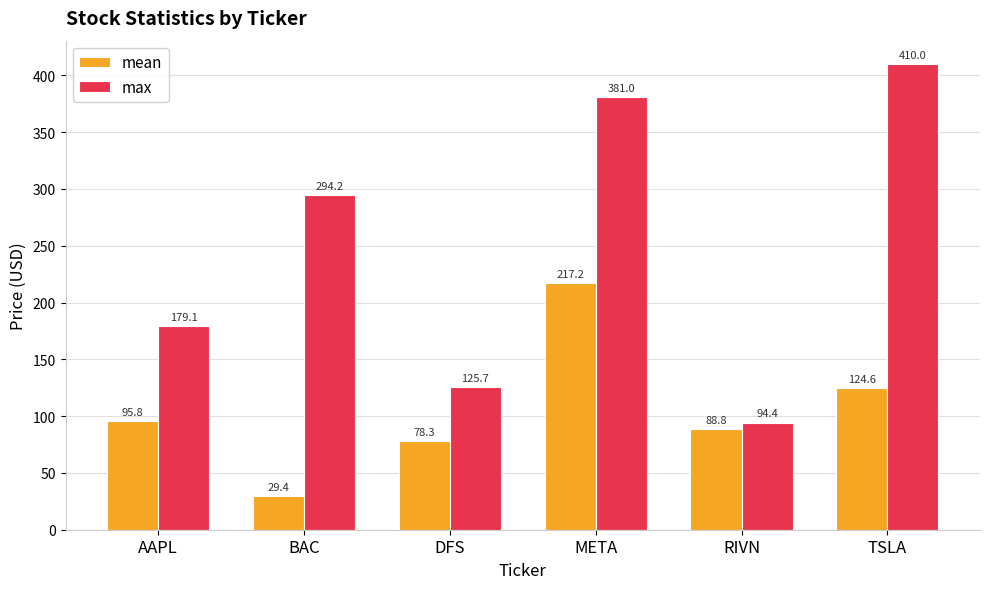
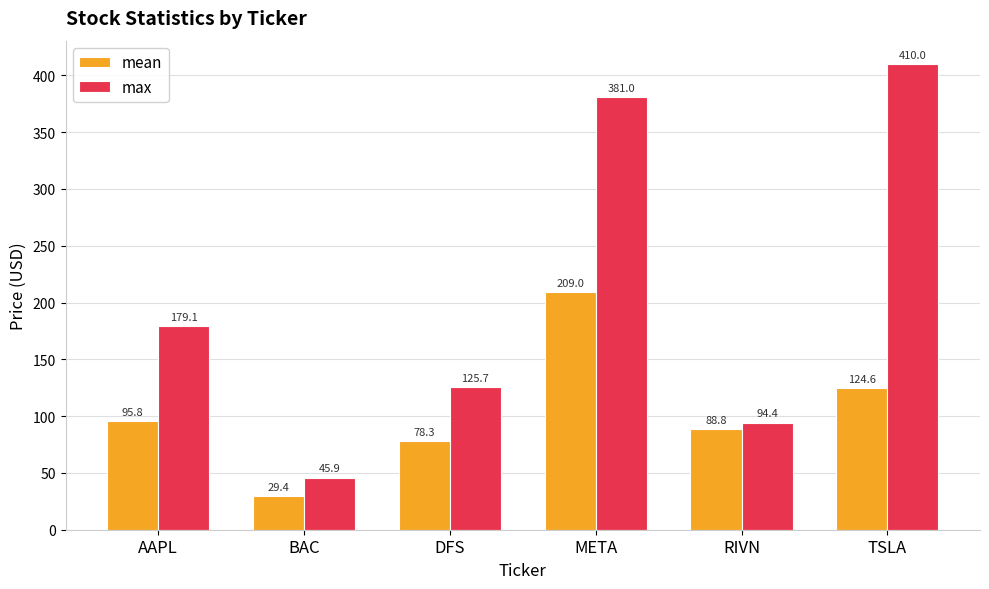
  {
    "mean": {
      "AAPL": 95.8,
      "BAC": 29.4,
      "DFS": 78.3,
-     "META": 217.2,
+     "META": 209.0,
      "RIVN": 88.8,
      "TSLA": 124.6
    },
    "max": {
      "AAPL": 179.1,
-     "BAC": 294.2,
+     "BAC": 45.9,
      "DFS": 125.7,
      "META": 381.0,
      "RIVN": 94.4,
      "TSLA": 410.0
    }
  }
